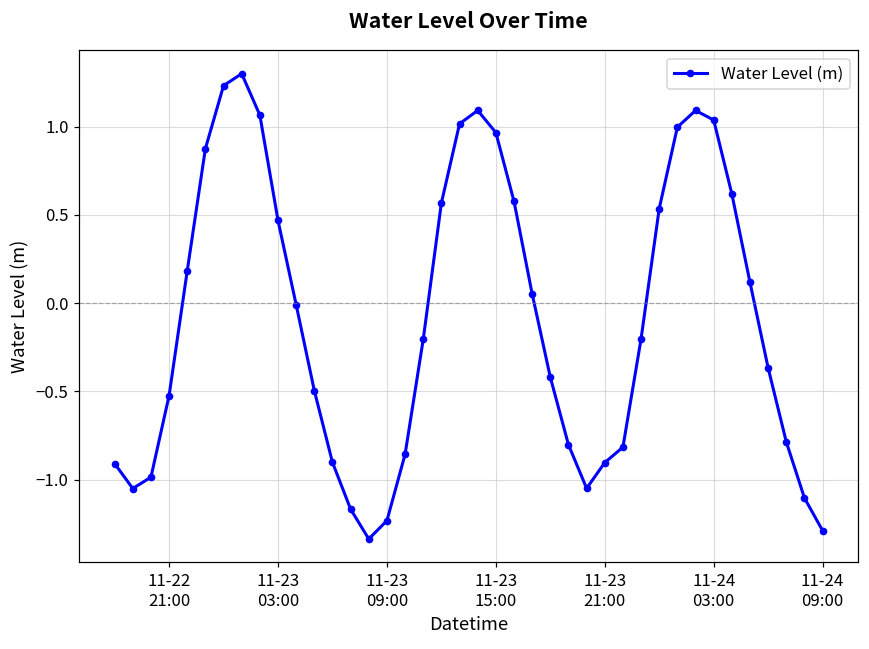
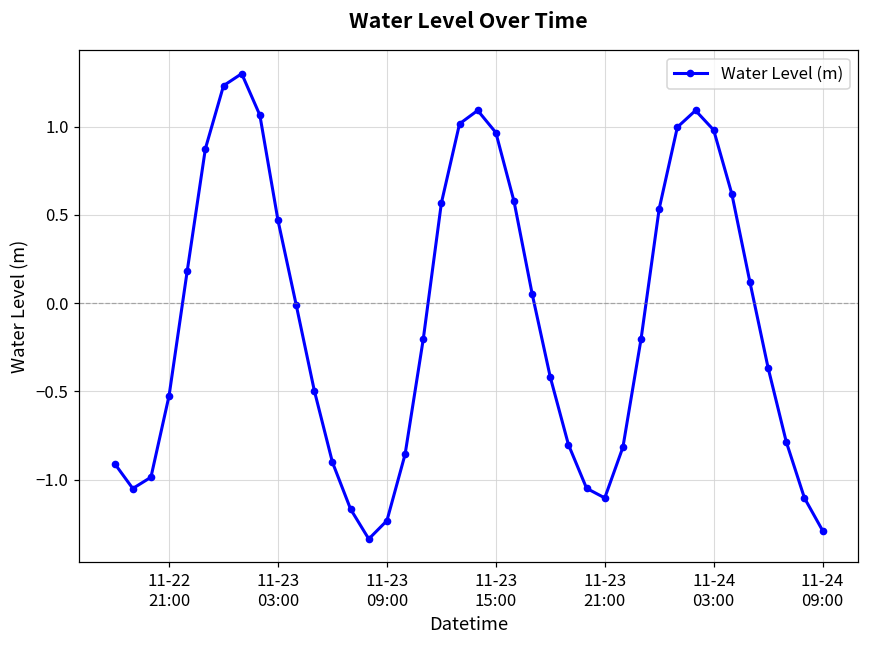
  {
    "11-22 21:00": -0.52,
    "11-23 03:00": 0.47,
    "11-23 09:00": -1.23,
    "11-23 15:00": 0.97,
-   "11-23 21:00": -0.90,
-   "11-24 03:00": 1.04,
+   "11-23 21:00": -1.10,
+   "11-24 03:00": 0.98,
    "11-24 09:00": -1.29
  }
